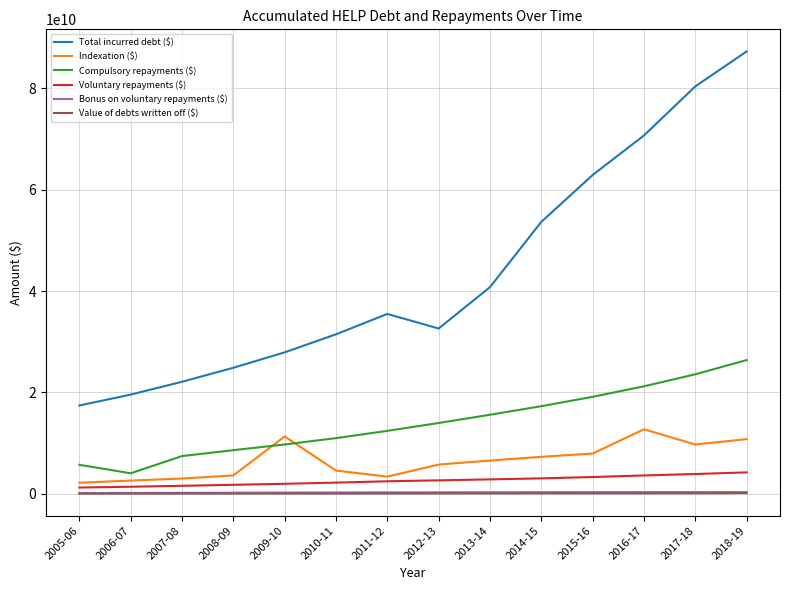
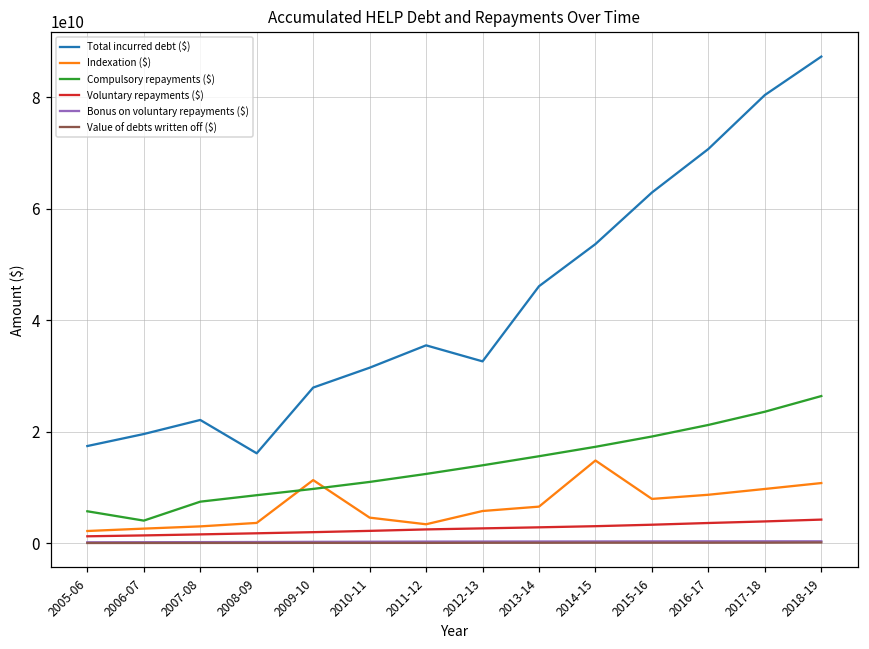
  {
    "Total incurred debt ($)": {
      "2005-06": 17000000000,
      "2006-07": 20000000000,
      "2007-08": 22000000000,
-     "2008-09": 25000000000,
+     "2008-09": 16000000000,
      "2009-10": 28000000000,
      "2010-11": 31000000000,
      "2011-12": 35000000000,
      "2012-13": 33000000000,
-     "2013-14": 41000000000,
+     "2013-14": 46000000000,
      "2014-15": 54000000000,
      "2015-16": 63000000000,
      "2016-17": 71000000000,
      "2017-18": 80000000000,
      "2018-19": 87000000000
    },
    "Indexation ($)": {
      "2005-06": 2000000000,
      "2006-07": 3000000000,
      "2007-08": 3000000000,
      "2008-09": 4000000000,
      "2009-10": 11000000000,
      "2010-11": 5000000000,
      "2011-12": 3000000000,
      "2012-13": 6000000000,
      "2013-14": 7000000000,
-     "2014-15": 7000000000,
+     "2014-15": 15000000000,
      "2015-16": 8000000000,
-     "2016-17": 13000000000,
+     "2016-17": 9000000000,
      "2017-18": 10000000000,
      "2018-19": 11000000000
    },
    "Compulsory repayments ($)": {
      "2005-06": 6000000000,
      "2006-07": 4000000000,
      "2007-08": 7000000000,
      "2008-09": 9000000000,
      "2009-10": 10000000000,
      "2010-11": 11000000000,
      "2011-12": 12000000000,
      "2012-13": 14000000000,
      "2013-14": 16000000000,
      "2014-15": 17000000000,
      "2015-16": 19000000000,
      "2016-17": 21000000000,
      "2017-18": 24000000000,
      "2018-19": 26000000000
    },
    "Voluntary repayments ($)": {
      "2005-06": 1000000000,
      "2006-07": 1000000000,
      "2007-08": 2000000000,
      "2008-09": 2000000000,
      "2009-10": 2000000000,
      "2010-11": 2000000000,
      "2011-12": 2000000000,
      "2012-13": 3000000000,
      "2013-14": 3000000000,
      "2014-15": 3000000000,
      "2015-16": 3000000000,
      "2016-17": 4000000000,
      "2017-18": 4000000000,
      "2018-19": 4000000000
    }
  }
